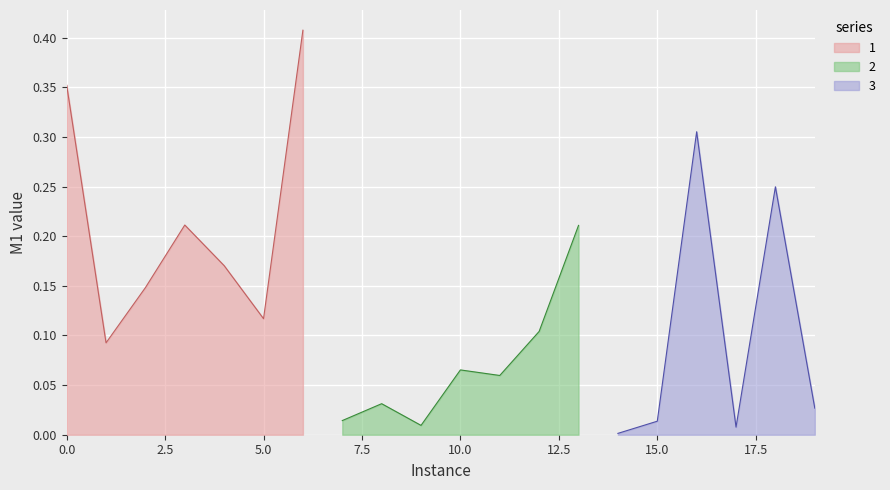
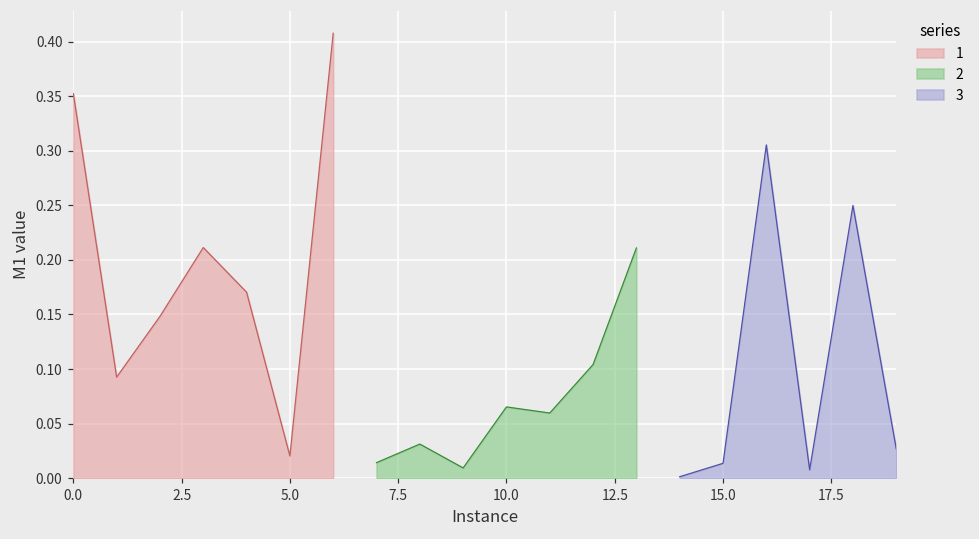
  {
    "1": {
      "0.0": 0.35,
-     "5.0": 0.12
+     "5.0": 0.02
    },
    "2": {
      "10.0": 0.07
    },
    "3": {
      "15.0": 0.01
    }
  }
